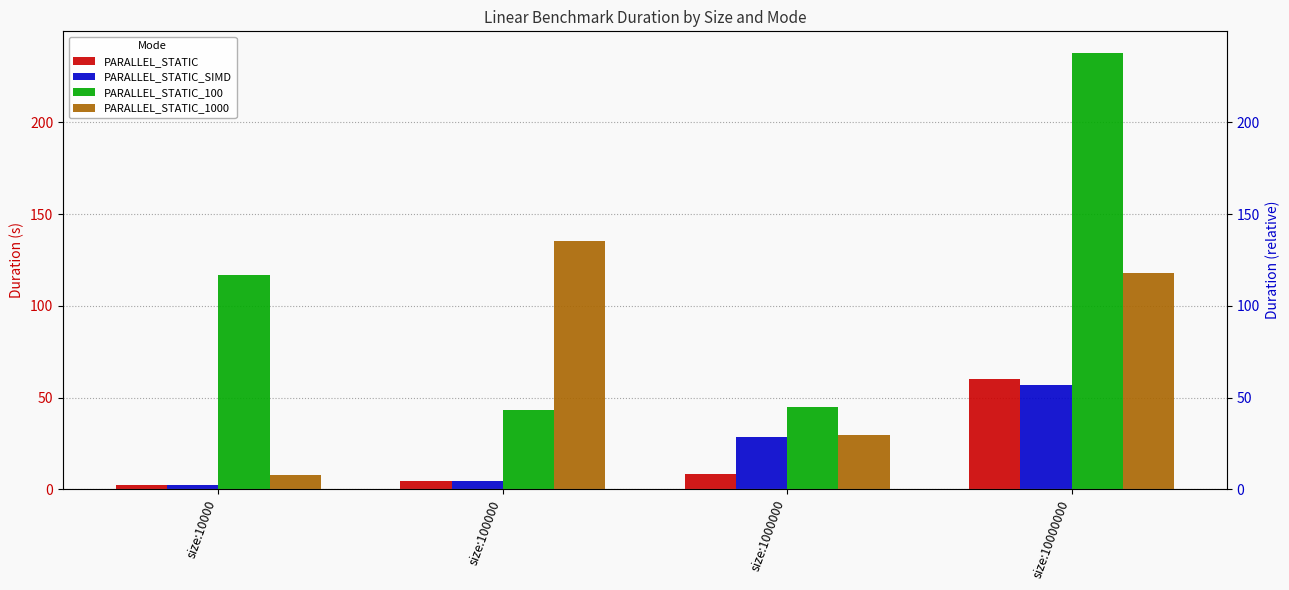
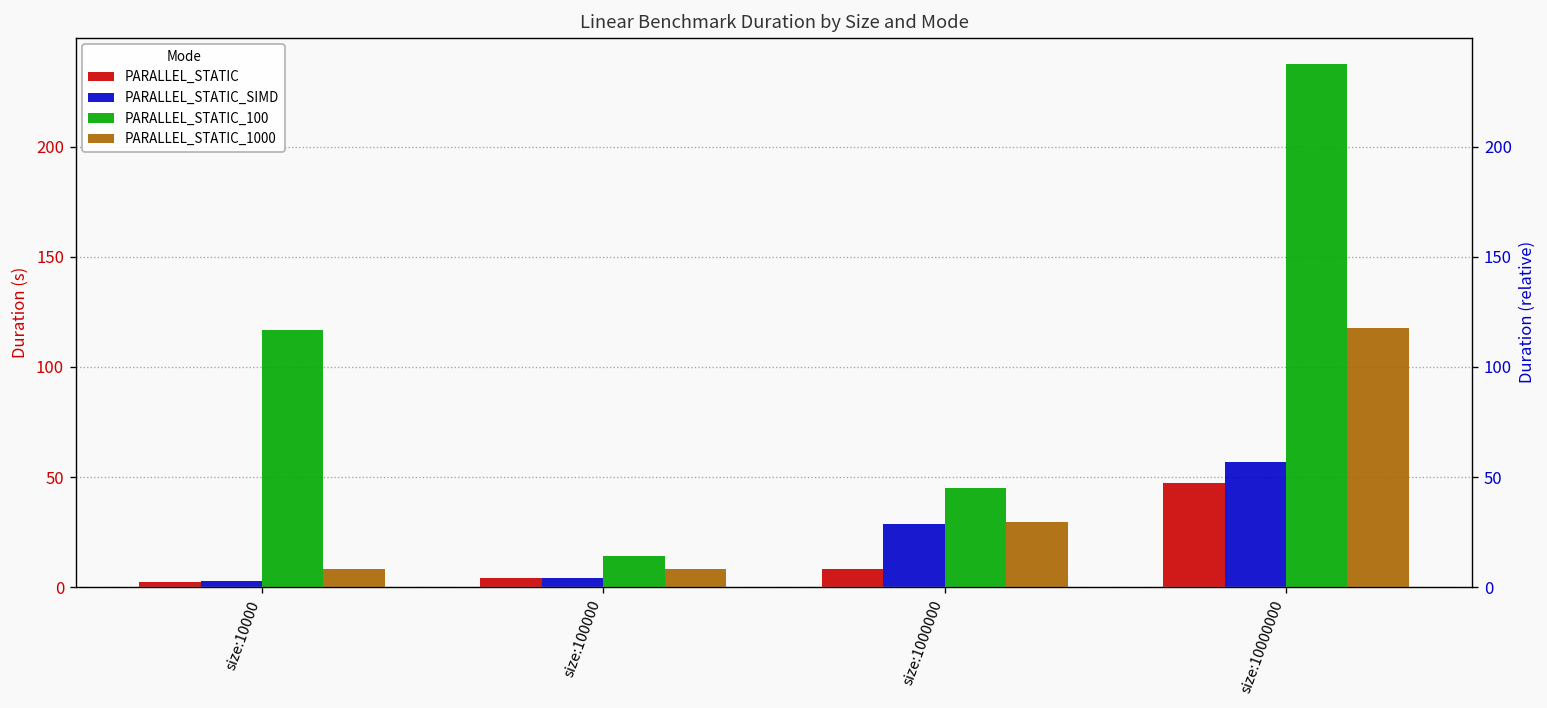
  {
    "PARALLEL_STATIC": {
      "size:10000": 2,
      "size:100000": 4,
      "size:1000000": 8,
-     "size:10000000": 60
+     "size:10000000": 47
    },
    "PARALLEL_STATIC_SIMD": {
      "size:10000": 3,
      "size:100000": 4,
      "size:1000000": 29,
      "size:10000000": 57
    },
    "PARALLEL_STATIC_100": {
      "size:10000": 117,
-     "size:100000": 43,
+     "size:100000": 14,
      "size:1000000": 45,
      "size:10000000": 238
    },
    "PARALLEL_STATIC_1000": {
      "size:10000": 8,
-     "size:100000": 135,
+     "size:100000": 8,
      "size:1000000": 30,
      "size:10000000": 118
    }
  }
